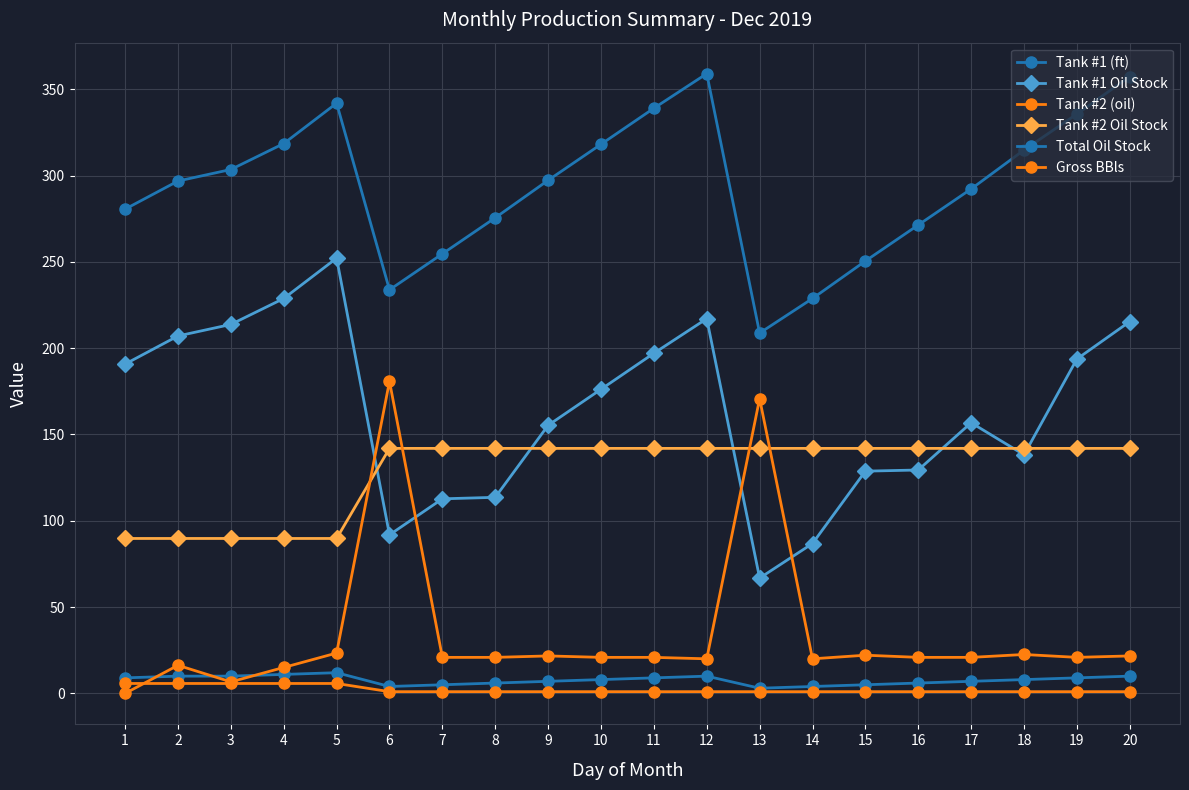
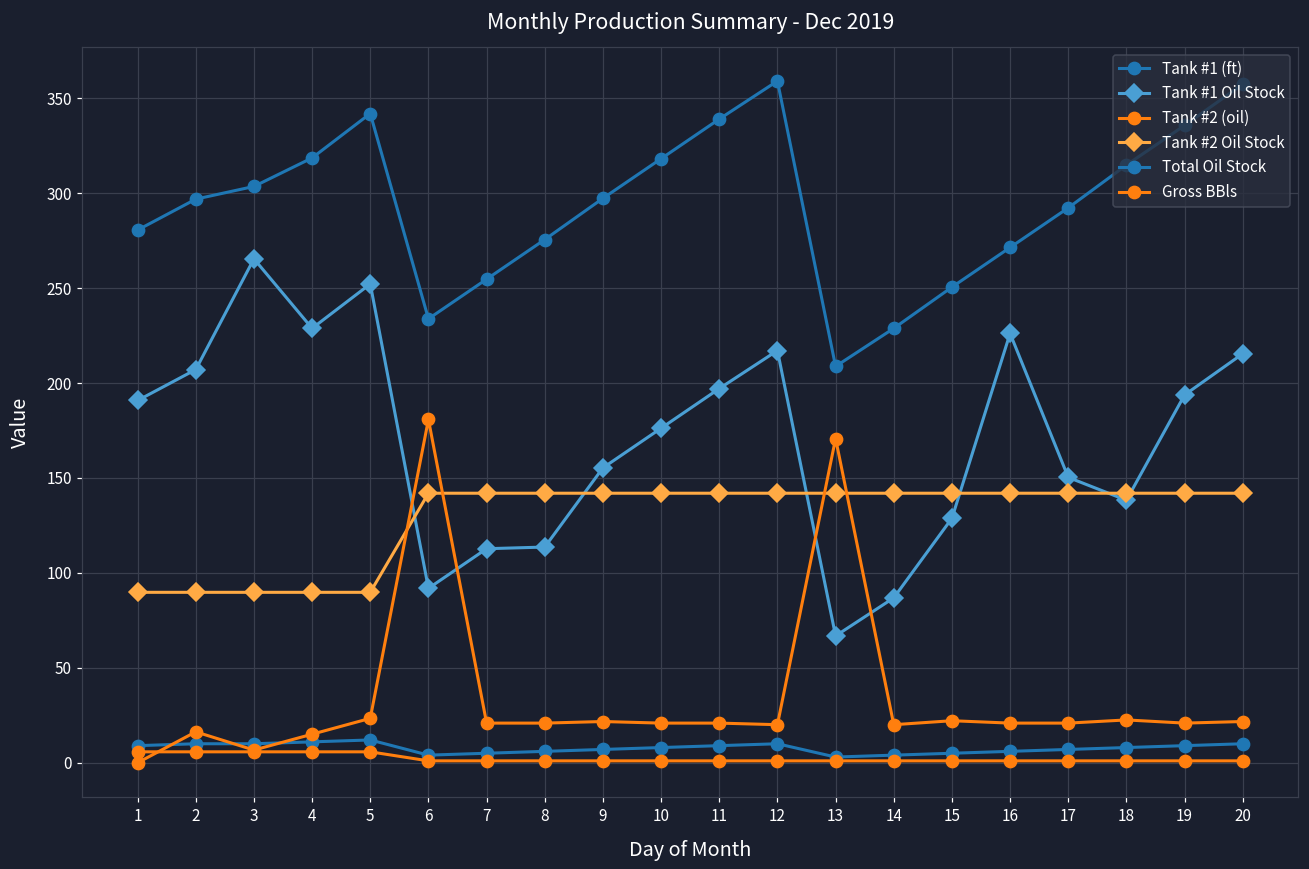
  {
    "Tank #1 Oil Stock": {
      "1": 191,
      "2": 207,
-     "3": 214,
+     "3": 265,
      "4": 229,
      "5": 252,
      "6": 92,
      "7": 113,
      "8": 114,
      "9": 155,
      "10": 176,
      "11": 197,
      "12": 217,
      "13": 67,
      "14": 87,
      "15": 129,
-     "16": 129,
-     "17": 157,
+     "16": 226,
+     "17": 150,
      "18": 138,
      "19": 194,
      "20": 215
    },
    "Tank #2 Oil Stock": {
      "1": 90,
      "2": 90,
      "3": 90,
      "4": 90,
      "5": 90,
      "6": 142,
      "7": 142,
      "8": 142,
      "9": 142,
      "10": 142,
      "11": 142,
      "12": 142,
      "13": 142,
      "14": 142,
      "15": 142,
      "16": 142,
      "17": 142,
      "18": 142,
      "19": 142,
      "20": 142
    }
  }
